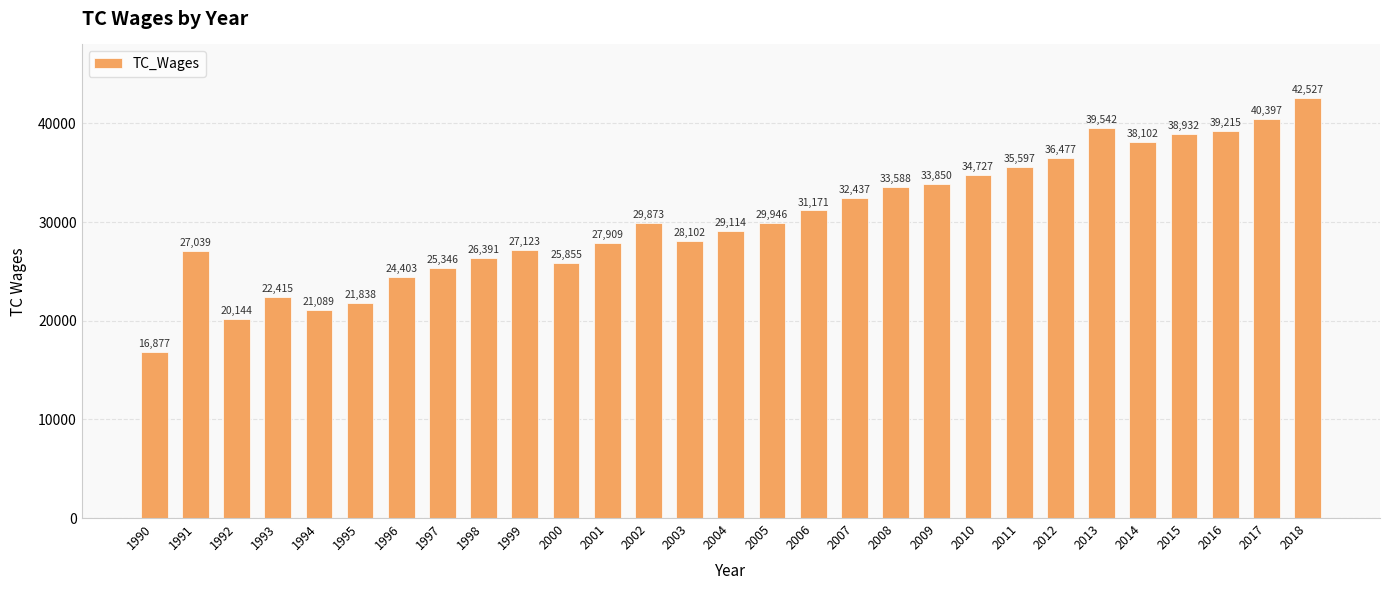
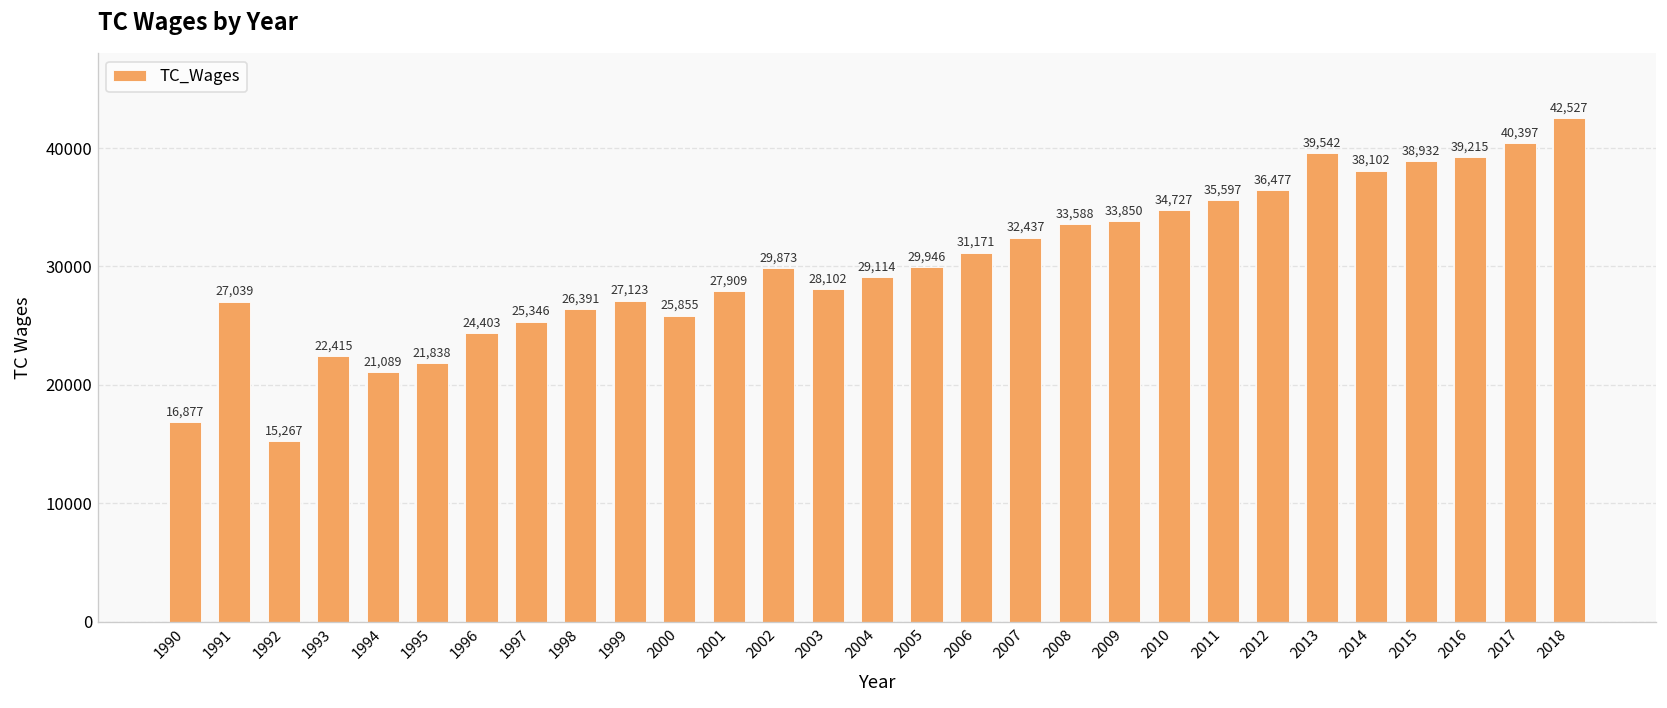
  {
    "1990": "16,877",
    "1991": "27,039",
-   "1992": "20,144",
+   "1992": "15,267",
    "1993": "22,415",
    "1994": "21,089",
    "1995": "21,838",
    "1996": "24,403",
    "1997": "25,346",
    "1998": "26,391",
    "1999": "27,123",
    "2000": "25,855",
    "2001": "27,909",
    "2002": "29,873",
    "2003": "28,102",
    "2004": "29,114",
    "2005": "29,946",
    "2006": "31,171",
    "2007": "32,437",
    "2008": "33,588",
    "2009": "33,850",
    "2010": "34,727",
    "2011": "35,597",
    "2012": "36,477",
    "2013": "39,542",
    "2014": "38,102",
    "2015": "38,932",
    "2016": "39,215",
    "2017": "40,397",
    "2018": "42,527"
  }
